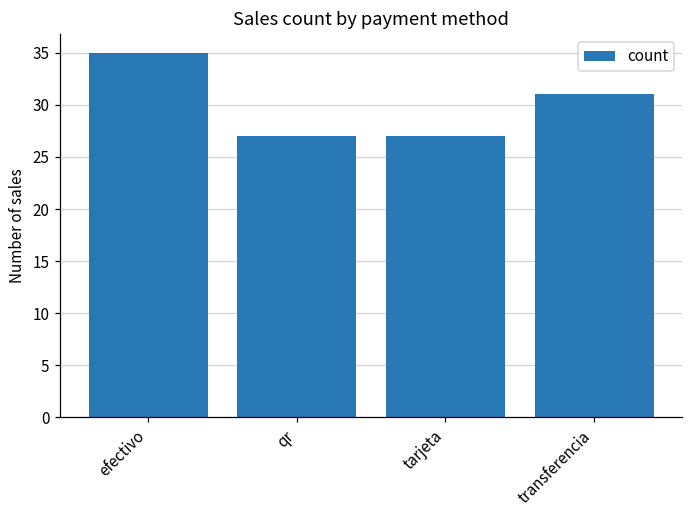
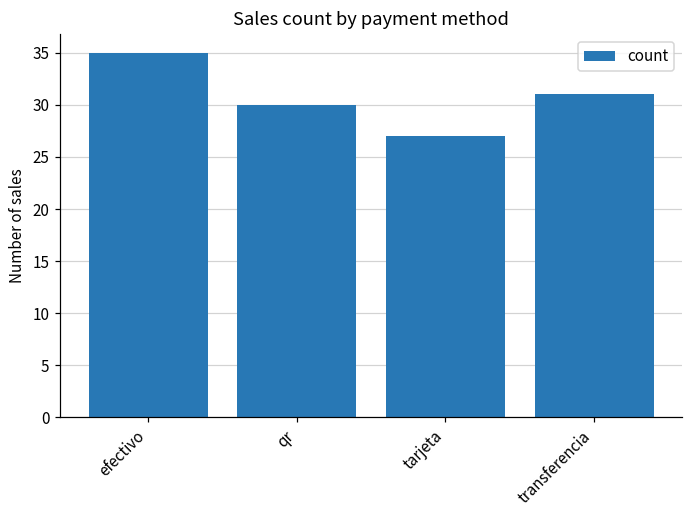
  {
    "efectivo": 35,
-   "qr": 27,
+   "qr": 30,
    "tarjeta": 27,
    "transferencia": 31
  }
